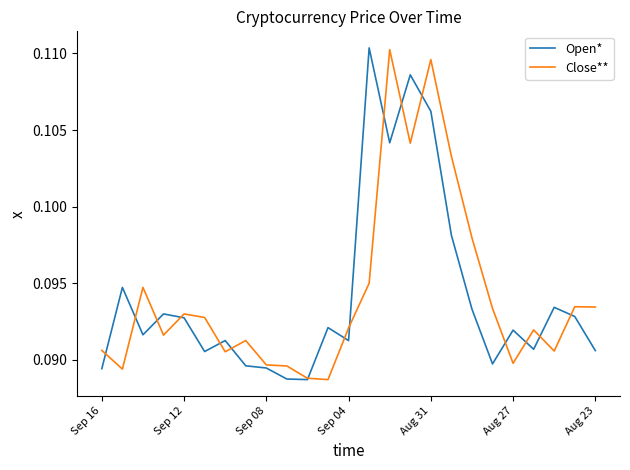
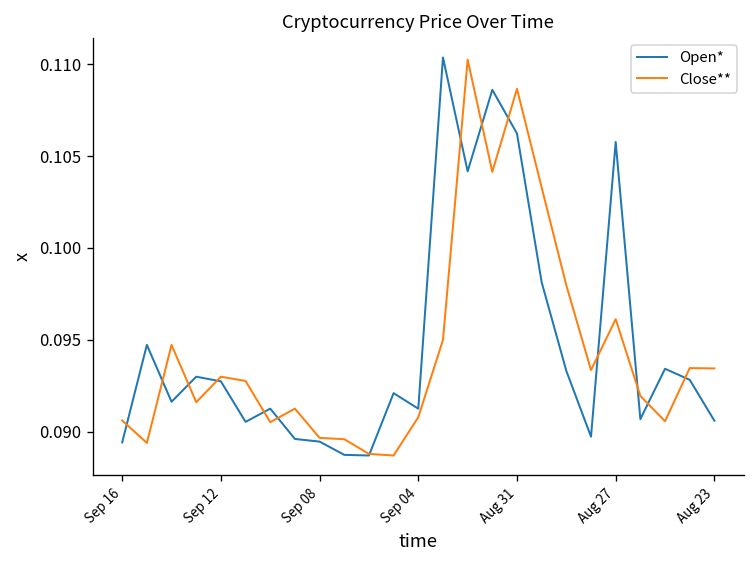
  {
    "Open*": {
      "Sep 16": 0.0894,
      "Sep 12": 0.0927,
      "Sep 08": 0.0895,
      "Sep 04": 0.0913,
      "Aug 31": 0.1062,
-     "Aug 27": 0.0919,
+     "Aug 27": 0.1058,
      "Aug 23": 0.0906
    },
    "Close**": {
      "Sep 16": 0.0906,
      "Sep 12": 0.0930,
      "Sep 08": 0.0897,
-     "Sep 04": 0.0921,
-     "Aug 31": 0.1096,
-     "Aug 27": 0.0898,
+     "Sep 04": 0.0908,
+     "Aug 31": 0.1087,
+     "Aug 27": 0.0961,
      "Aug 23": 0.0935
    }
  }
